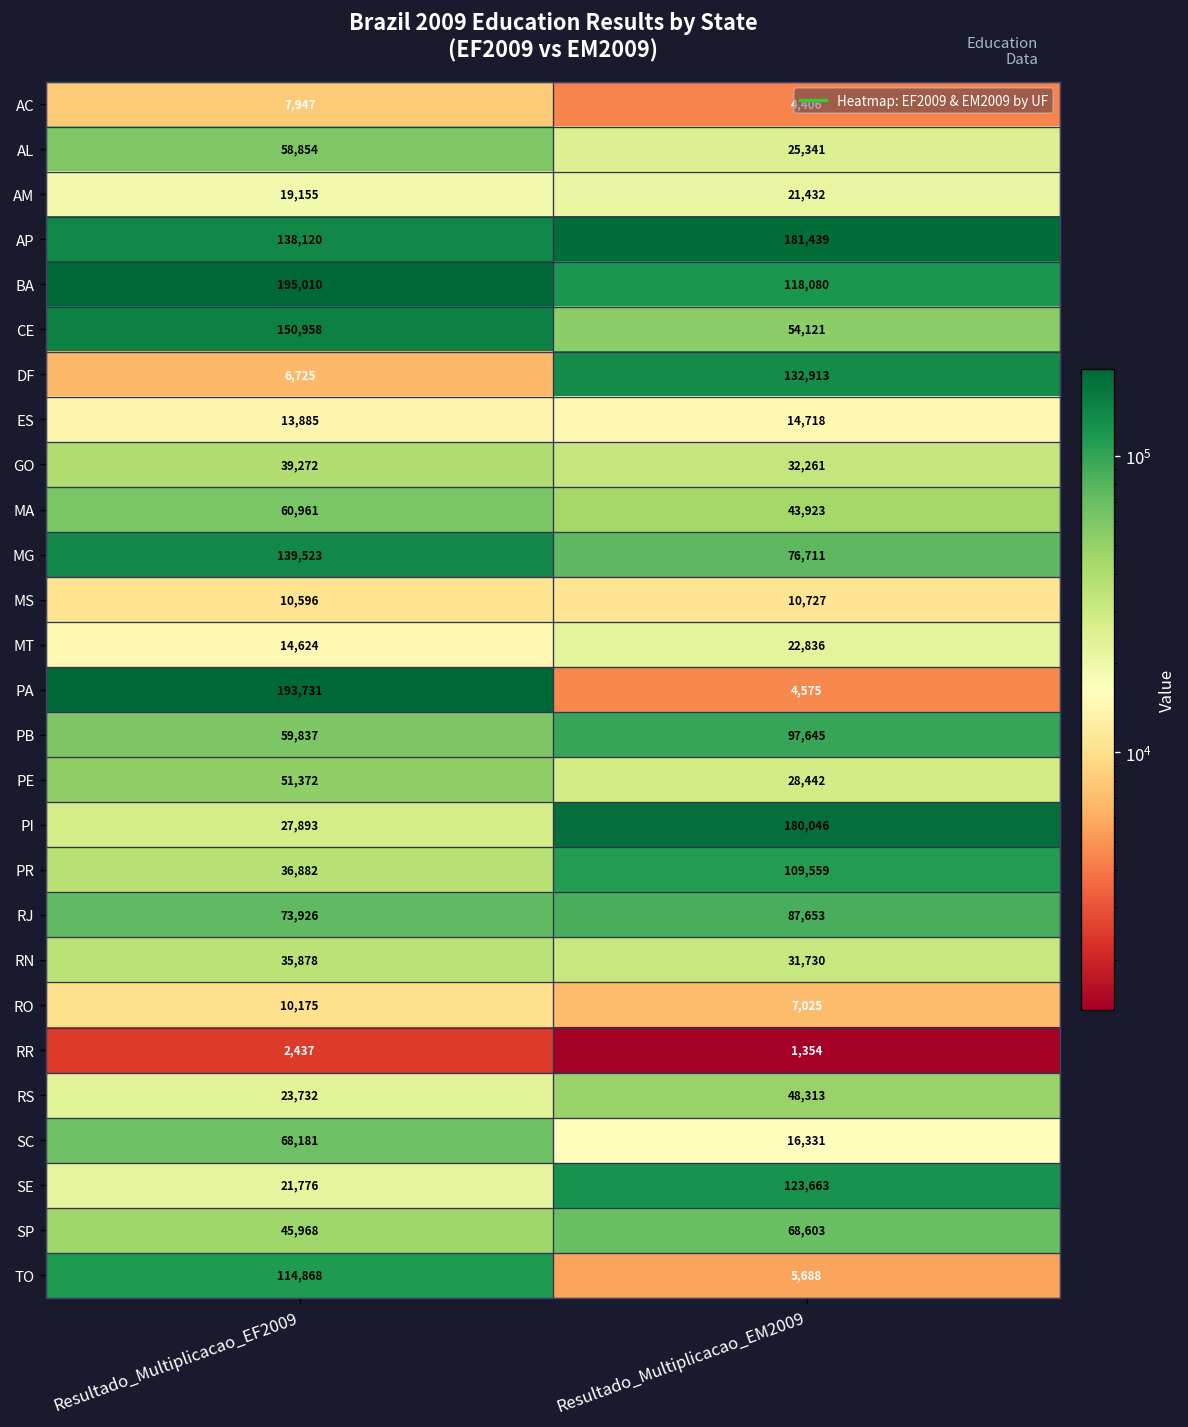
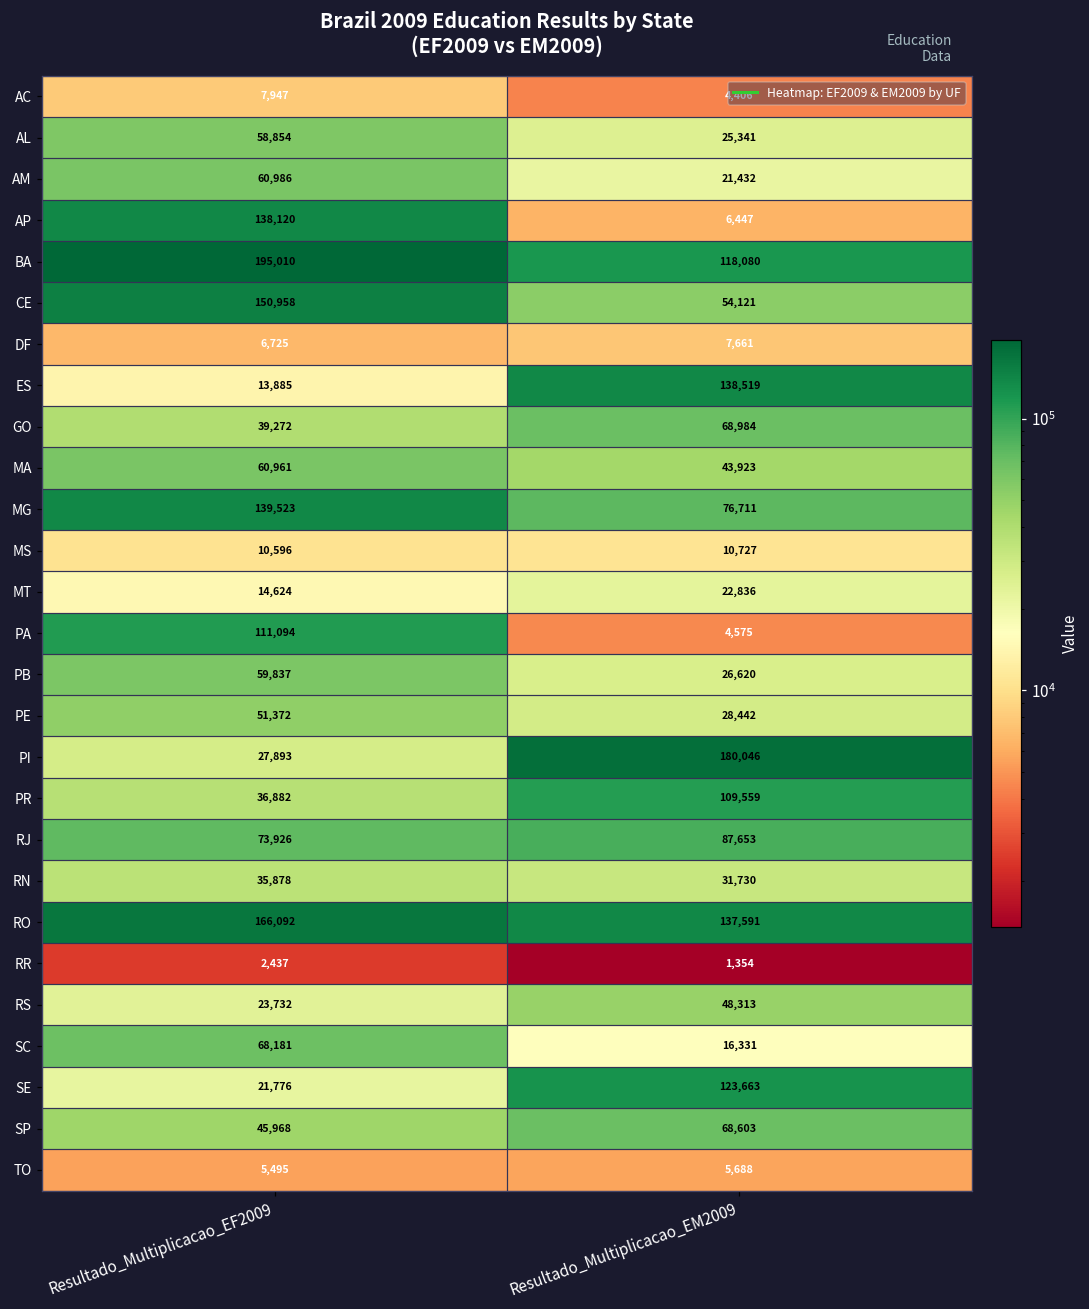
  {
    "AC": {
      "Resultado_Multiplicacao_EF2009": "7,947"
    },
    "AL": {
      "Resultado_Multiplicacao_EF2009": "58,854",
      "Resultado_Multiplicacao_EM2009": "25,341"
    },
    "AM": {
-     "Resultado_Multiplicacao_EF2009": "19,155",
+     "Resultado_Multiplicacao_EF2009": "60,986",
      "Resultado_Multiplicacao_EM2009": "21,432"
    },
    "AP": {
      "Resultado_Multiplicacao_EF2009": "138,120",
-     "Resultado_Multiplicacao_EM2009": "181,439"
+     "Resultado_Multiplicacao_EM2009": "6,447"
    },
    "BA": {
      "Resultado_Multiplicacao_EF2009": "195,010",
      "Resultado_Multiplicacao_EM2009": "118,080"
    },
    "CE": {
      "Resultado_Multiplicacao_EF2009": "150,958",
      "Resultado_Multiplicacao_EM2009": "54,121"
    },
    "DF": {
      "Resultado_Multiplicacao_EF2009": "6,725",
-     "Resultado_Multiplicacao_EM2009": "132,913"
+     "Resultado_Multiplicacao_EM2009": "7,661"
    },
    "ES": {
      "Resultado_Multiplicacao_EF2009": "13,885",
-     "Resultado_Multiplicacao_EM2009": "14,718"
+     "Resultado_Multiplicacao_EM2009": "138,519"
    },
    "GO": {
      "Resultado_Multiplicacao_EF2009": "39,272",
-     "Resultado_Multiplicacao_EM2009": "32,261"
+     "Resultado_Multiplicacao_EM2009": "68,984"
    },
    "MA": {
      "Resultado_Multiplicacao_EF2009": "60,961",
      "Resultado_Multiplicacao_EM2009": "43,923"
    },
    "MG": {
      "Resultado_Multiplicacao_EF2009": "139,523",
      "Resultado_Multiplicacao_EM2009": "76,711"
    },
    "MS": {
      "Resultado_Multiplicacao_EF2009": "10,596",
      "Resultado_Multiplicacao_EM2009": "10,727"
    },
    "MT": {
      "Resultado_Multiplicacao_EF2009": "14,624",
      "Resultado_Multiplicacao_EM2009": "22,836"
    },
    "PA": {
-     "Resultado_Multiplicacao_EF2009": "193,731",
+     "Resultado_Multiplicacao_EF2009": "111,094",
      "Resultado_Multiplicacao_EM2009": "4,575"
    },
    "PB": {
      "Resultado_Multiplicacao_EF2009": "59,837",
-     "Resultado_Multiplicacao_EM2009": "97,645"
+     "Resultado_Multiplicacao_EM2009": "26,620"
    },
    "PE": {
      "Resultado_Multiplicacao_EF2009": "51,372",
      "Resultado_Multiplicacao_EM2009": "28,442"
    },
    "PI": {
      "Resultado_Multiplicacao_EF2009": "27,893",
      "Resultado_Multiplicacao_EM2009": "180,046"
    },
    "PR": {
      "Resultado_Multiplicacao_EF2009": "36,882",
      "Resultado_Multiplicacao_EM2009": "109,559"
    },
    "RJ": {
      "Resultado_Multiplicacao_EF2009": "73,926",
      "Resultado_Multiplicacao_EM2009": "87,653"
    },
    "RN": {
      "Resultado_Multiplicacao_EF2009": "35,878",
      "Resultado_Multiplicacao_EM2009": "31,730"
    },
    "RO": {
-     "Resultado_Multiplicacao_EF2009": "10,175",
-     "Resultado_Multiplicacao_EM2009": "7,025"
+     "Resultado_Multiplicacao_EF2009": "166,092",
+     "Resultado_Multiplicacao_EM2009": "137,591"
    },
    "RR": {
      "Resultado_Multiplicacao_EF2009": "2,437",
      "Resultado_Multiplicacao_EM2009": "1,354"
    },
    "RS": {
      "Resultado_Multiplicacao_EF2009": "23,732",
      "Resultado_Multiplicacao_EM2009": "48,313"
    },
    "SC": {
      "Resultado_Multiplicacao_EF2009": "68,181",
      "Resultado_Multiplicacao_EM2009": "16,331"
    },
    "SE": {
      "Resultado_Multiplicacao_EF2009": "21,776",
      "Resultado_Multiplicacao_EM2009": "123,663"
    },
    "SP": {
      "Resultado_Multiplicacao_EF2009": "45,968",
      "Resultado_Multiplicacao_EM2009": "68,603"
    },
    "TO": {
-     "Resultado_Multiplicacao_EF2009": "114,868",
+     "Resultado_Multiplicacao_EF2009": "5,495",
      "Resultado_Multiplicacao_EM2009": "5,688"
    }
  }
